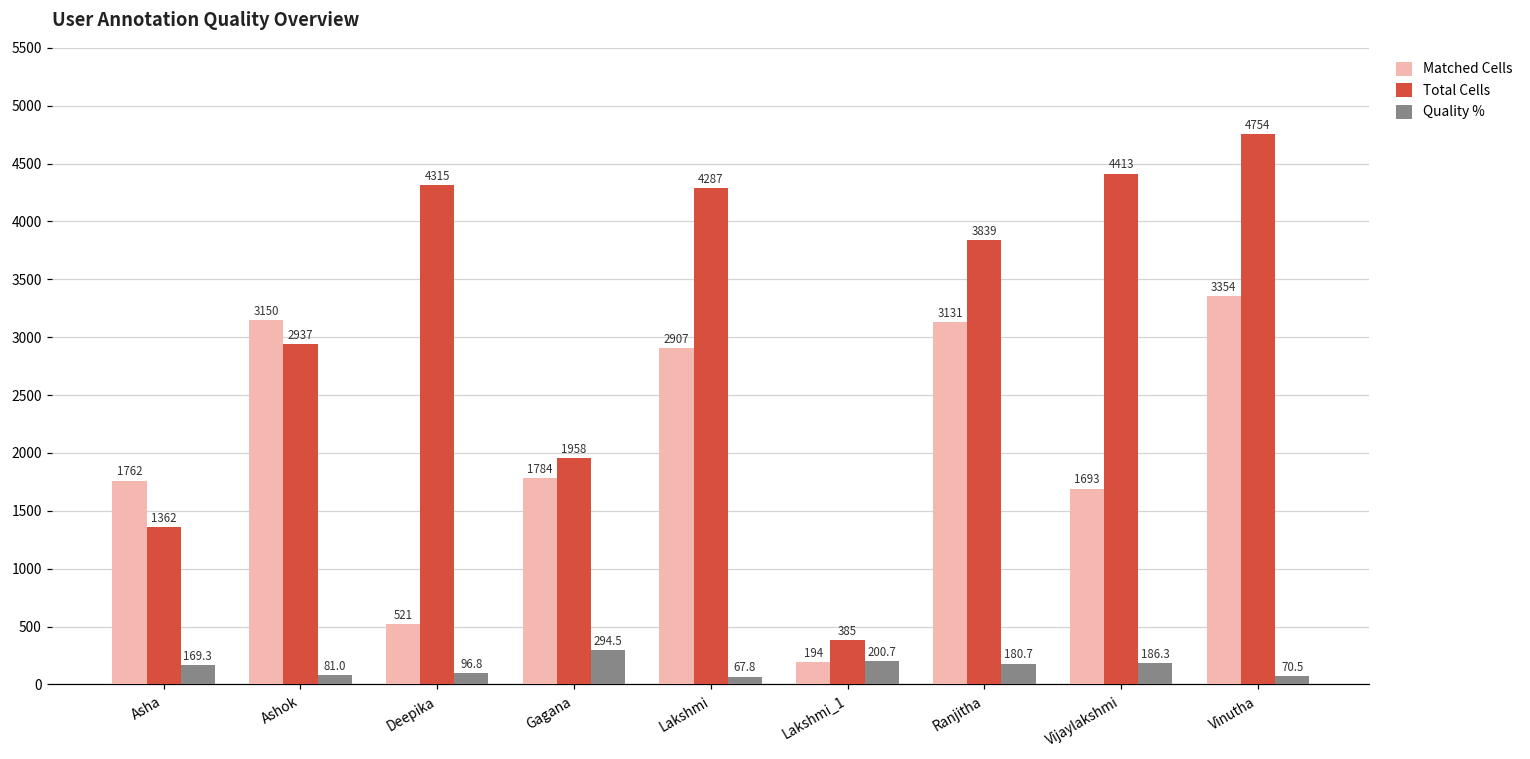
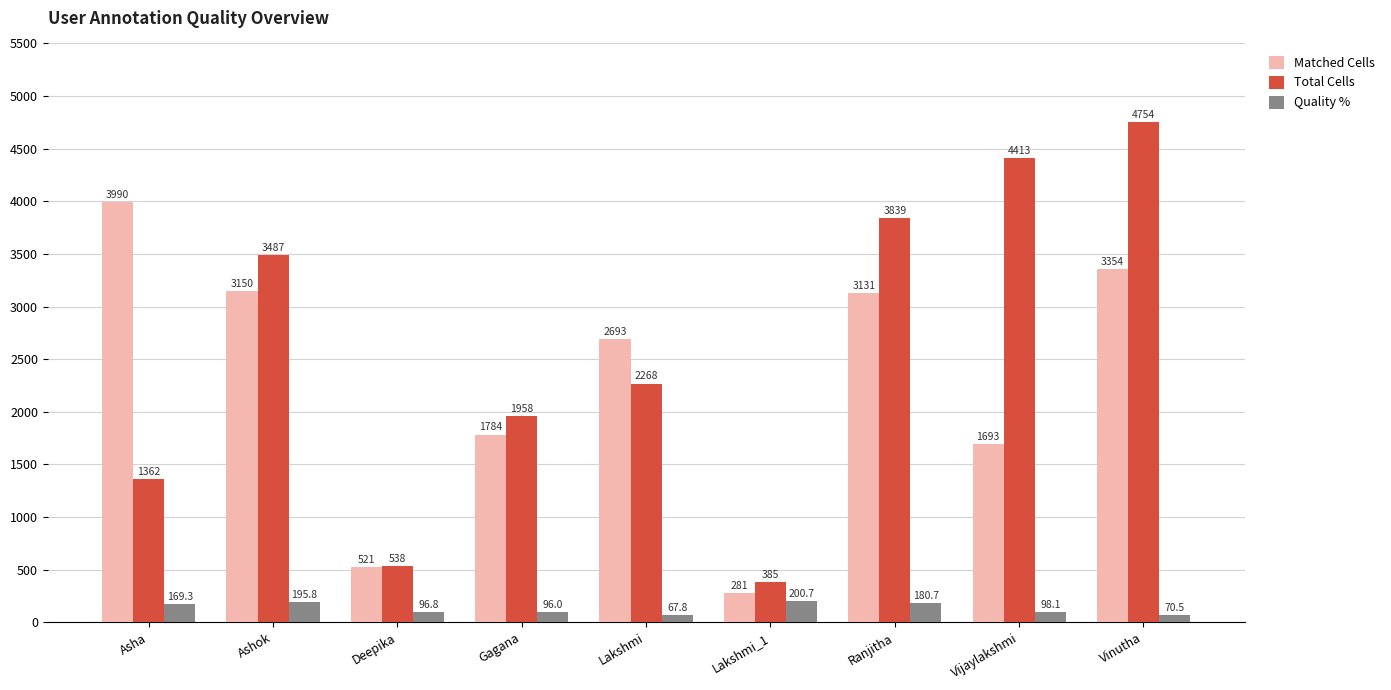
  {
    "Matched Cells": {
-     "Asha": 1762,
+     "Asha": 3990,
      "Ashok": 3150,
      "Deepika": 521,
      "Gagana": 1784,
-     "Lakshmi": 2907,
-     "Lakshmi_1": 194,
+     "Lakshmi": 2693,
+     "Lakshmi_1": 281,
      "Ranjitha": 3131,
      "Vijaylakshmi": 1693,
      "Vinutha": 3354
    },
    "Total Cells": {
      "Asha": 1362,
-     "Ashok": 2937,
-     "Deepika": 4315,
+     "Ashok": 3487,
+     "Deepika": 538,
      "Gagana": 1958,
-     "Lakshmi": 4287,
+     "Lakshmi": 2268,
      "Lakshmi_1": 385,
      "Ranjitha": 3839,
      "Vijaylakshmi": 4413,
      "Vinutha": 4754
    },
    "Quality %": {
      "Asha": 169.3,
-     "Ashok": 81.0,
+     "Ashok": 195.8,
      "Deepika": 96.8,
-     "Gagana": 294.5,
+     "Gagana": 96.0,
      "Lakshmi": 67.8,
      "Lakshmi_1": 200.7,
      "Ranjitha": 180.7,
-     "Vijaylakshmi": 186.3,
+     "Vijaylakshmi": 98.1,
      "Vinutha": 70.5
    }
  }
